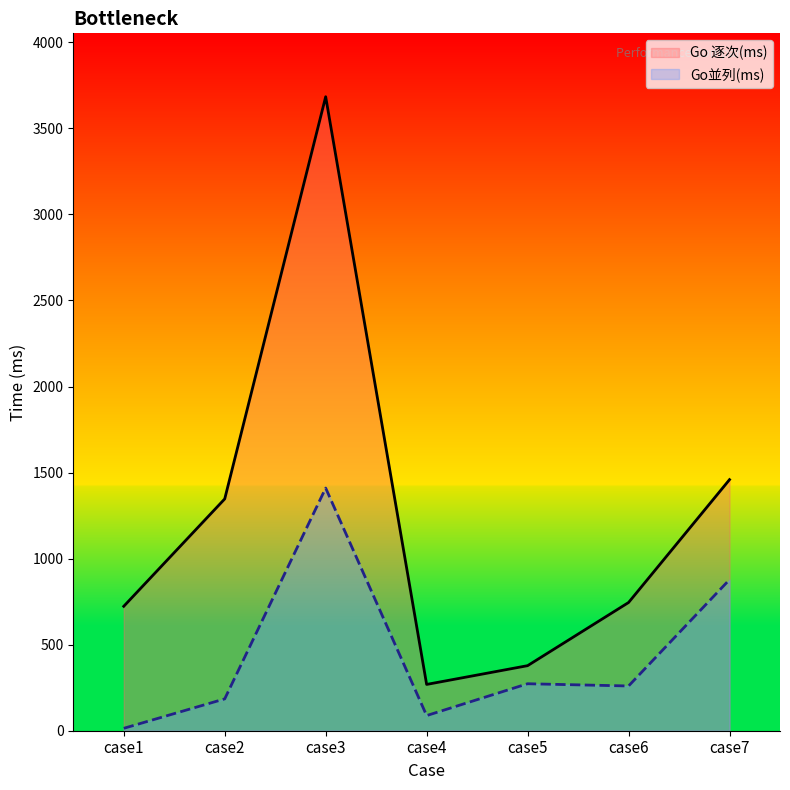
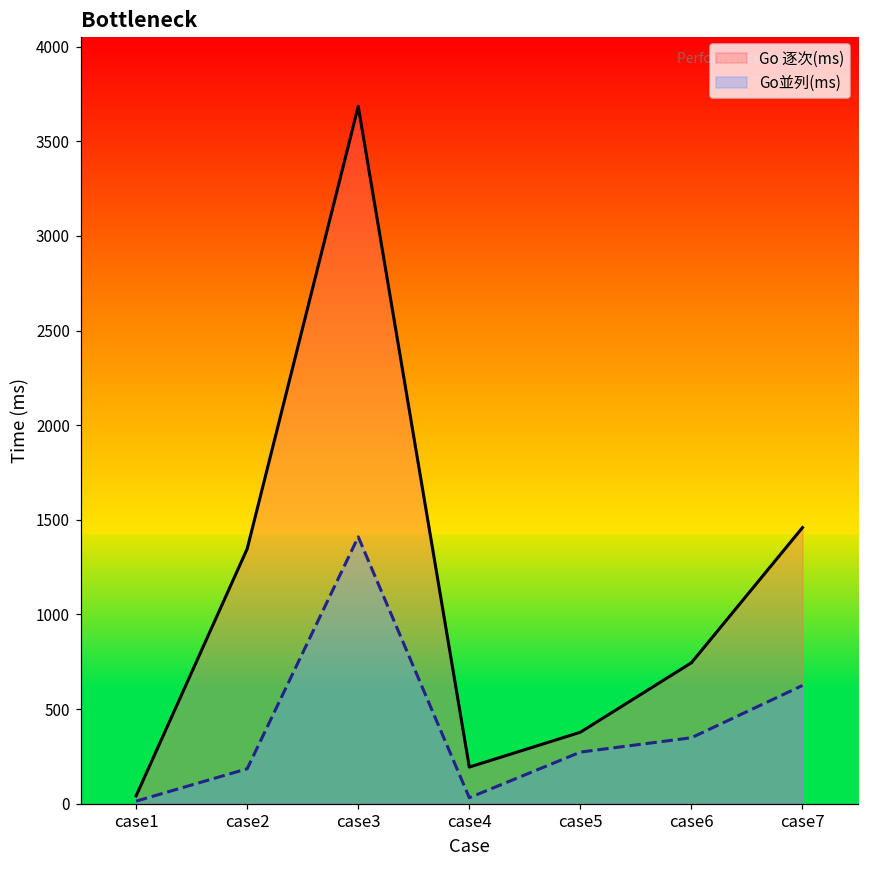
  {
    "Go 逐次(ms)": {
-     "case1": 720,
+     "case1": 40,
      "case2": 1350,
      "case3": 3680,
-     "case4": 270,
+     "case4": 190,
      "case5": 380,
      "case6": 750,
      "case7": 1460
    },
    "Go並列(ms)": {
      "case1": 10,
      "case2": 190,
      "case3": 1410,
-     "case4": 90,
+     "case4": 30,
      "case5": 270,
-     "case6": 260,
-     "case7": 880
+     "case6": 350,
+     "case7": 630
    }
  }
